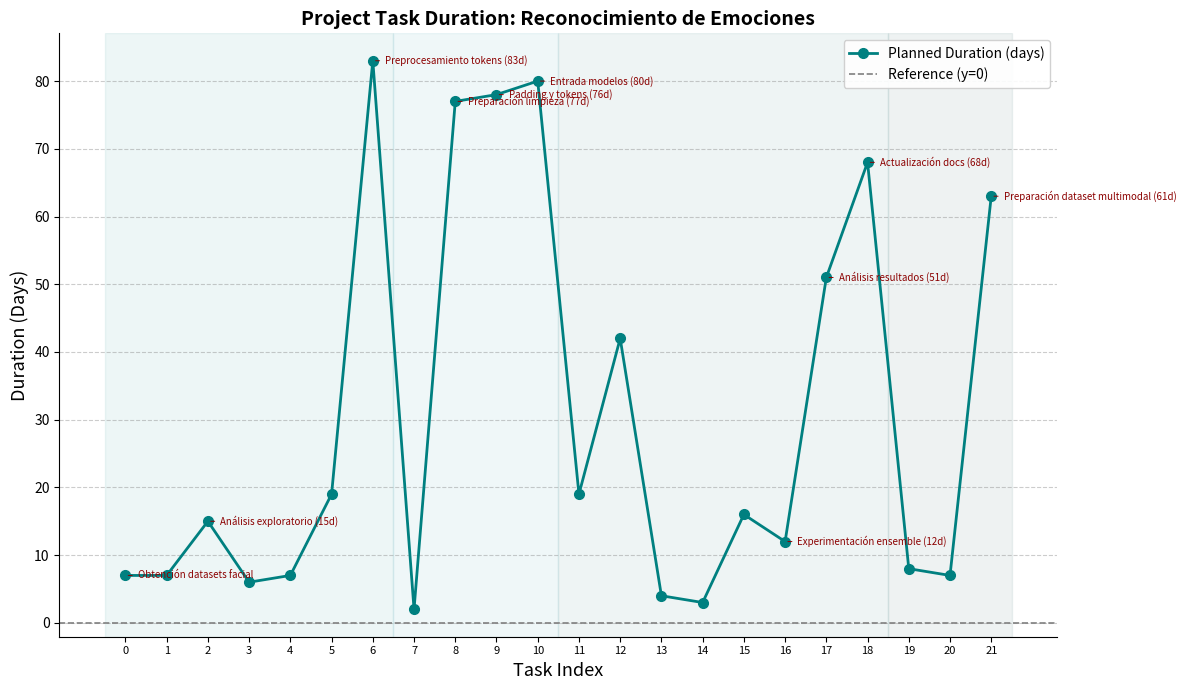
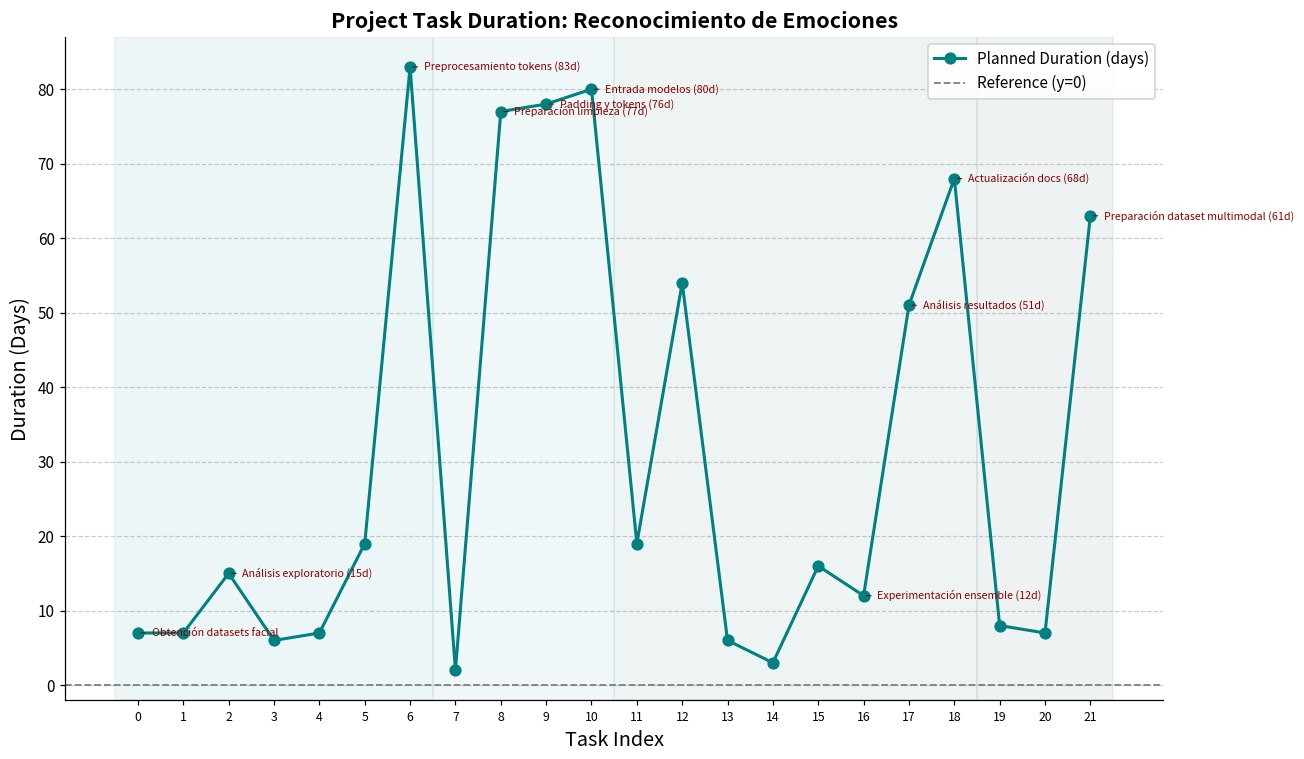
  {
    "0": 7,
    "1": 7,
    "3": 6,
    "4": 7,
    "5": 19,
    "7": 2,
    "8": 77,
    "11": 19,
-   "12": 42,
-   "13": 4,
+   "12": 54,
+   "13": 6,
    "14": 3,
    "15": 16,
    "19": 8,
    "20": 7
  }
